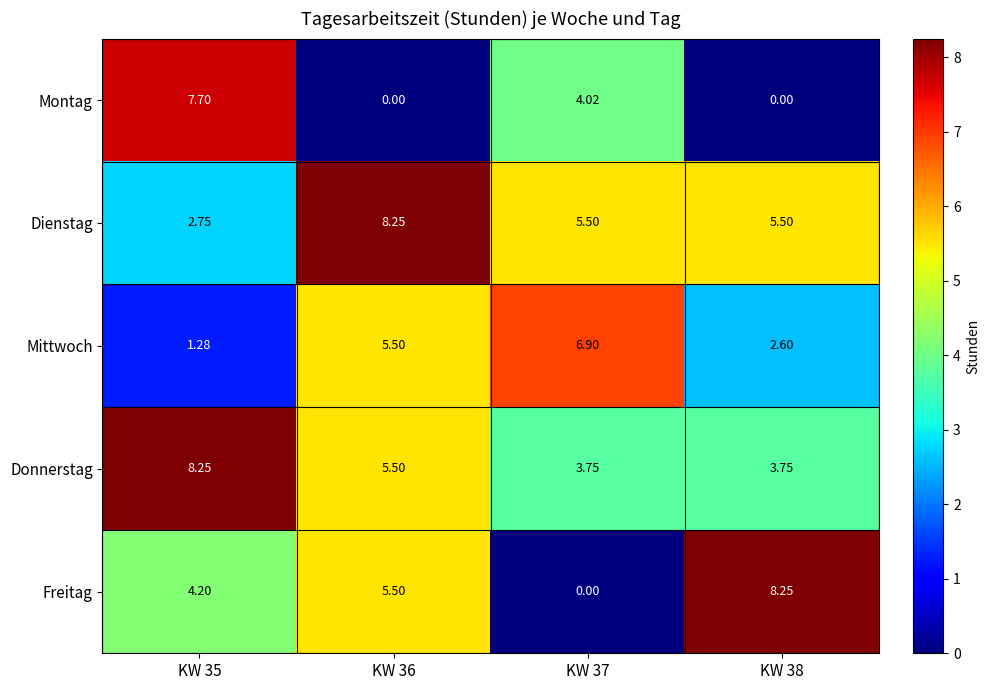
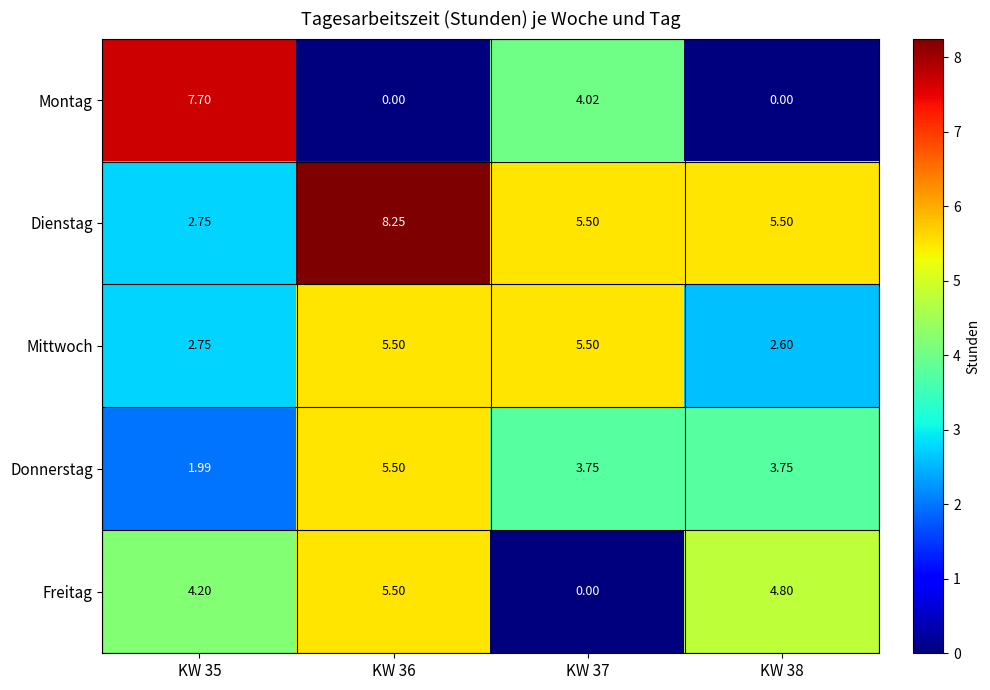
  {
    "Montag": {
      "KW 35": 7.70,
      "KW 36": 0.00,
      "KW 37": 4.02,
      "KW 38": 0.00
    },
    "Dienstag": {
      "KW 35": 2.75,
      "KW 36": 8.25,
      "KW 37": 5.50,
      "KW 38": 5.50
    },
    "Mittwoch": {
-     "KW 35": 1.28,
+     "KW 35": 2.75,
      "KW 36": 5.50,
-     "KW 37": 6.90,
+     "KW 37": 5.50,
      "KW 38": 2.60
    },
    "Donnerstag": {
-     "KW 35": 8.25,
+     "KW 35": 1.99,
      "KW 36": 5.50,
      "KW 37": 3.75,
      "KW 38": 3.75
    },
    "Freitag": {
      "KW 35": 4.20,
      "KW 36": 5.50,
      "KW 37": 0.00,
-     "KW 38": 8.25
+     "KW 38": 4.80
    }
  }
